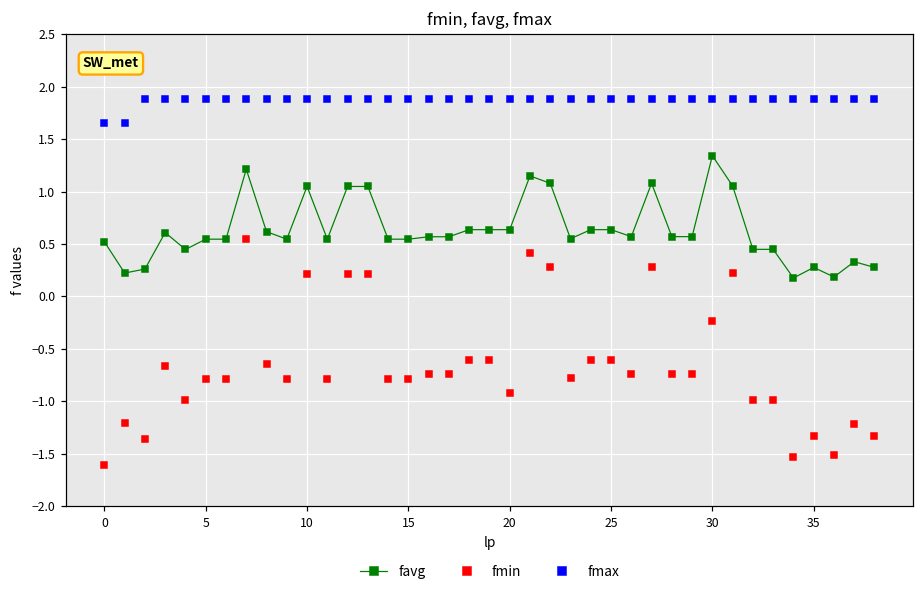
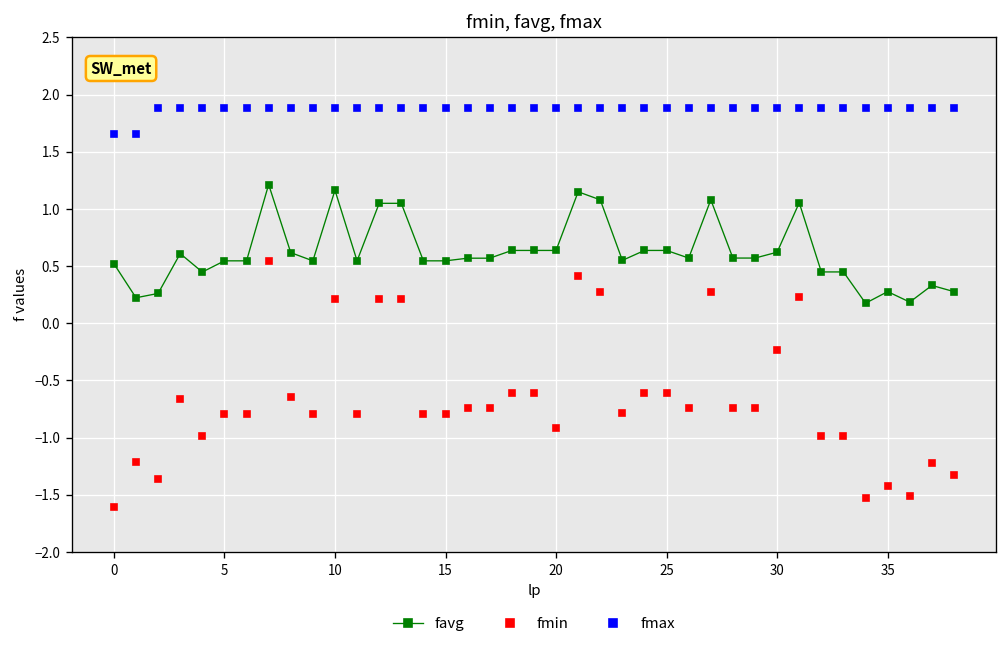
  {
    "favg": {
      "0": 0.5,
      "5": 0.5,
-     "10": 1.0,
+     "10": 1.2,
      "15": 0.5,
      "20": 0.6,
      "25": 0.6,
-     "30": 1.3,
+     "30": 0.6,
      "35": 0.3
    },
    "fmin": {
      "0": -1.6,
      "5": -0.8,
      "10": 0.2,
      "15": -0.8,
      "20": -0.9,
      "25": -0.6,
      "30": -0.2,
-     "35": -1.3
+     "35": -1.4
    },
    "fmax": {
      "0": 1.7,
      "5": 1.9,
      "10": 1.9,
      "15": 1.9,
      "20": 1.9,
      "25": 1.9,
      "30": 1.9,
      "35": 1.9
    }
  }
